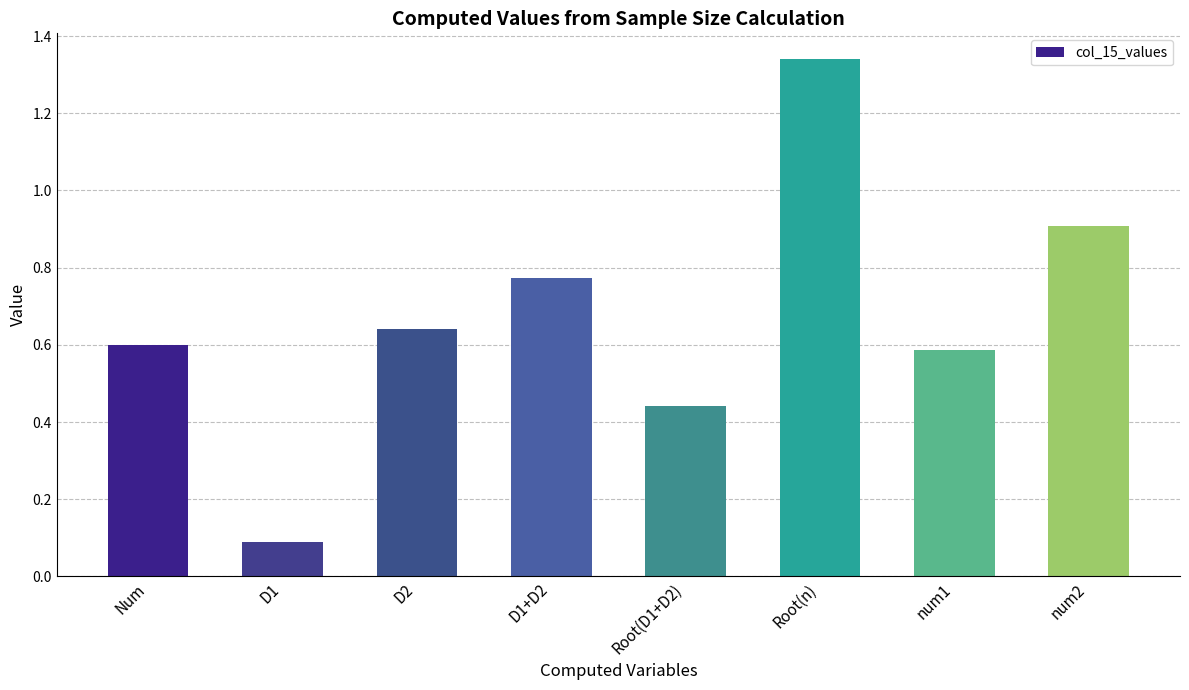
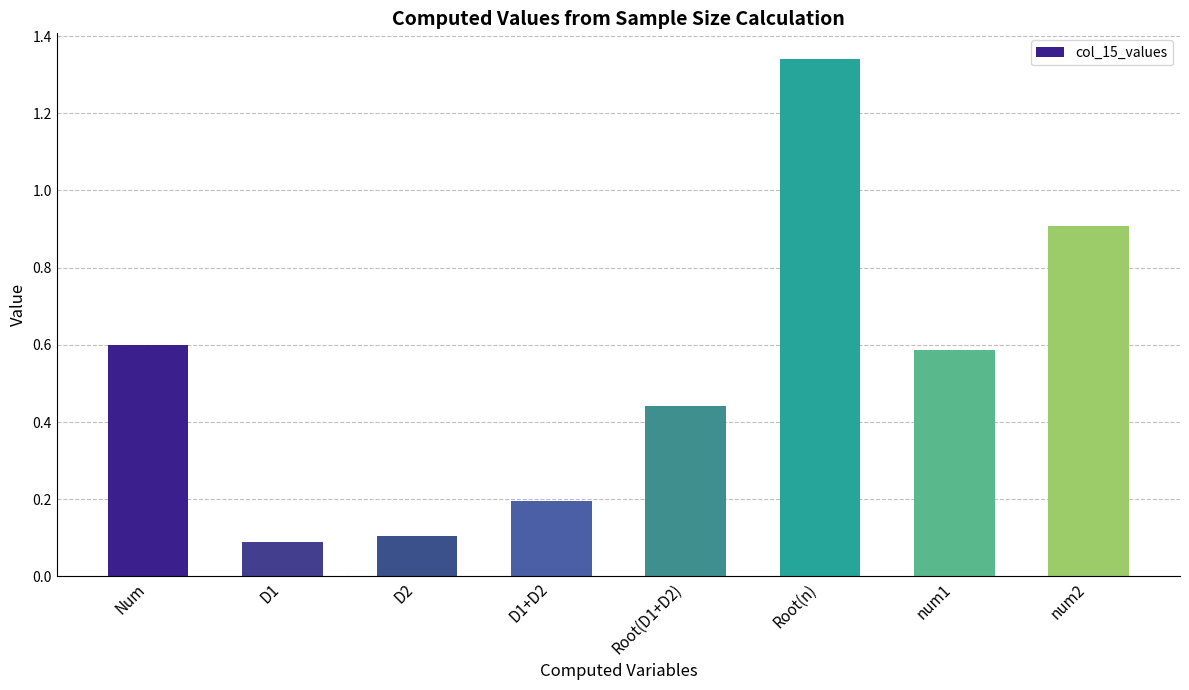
  {
    "Num": 0.60,
    "D1": 0.09,
-   "D2": 0.64,
-   "D1+D2": 0.77,
+   "D2": 0.11,
+   "D1+D2": 0.20,
    "Root(D1+D2)": 0.44,
    "Root(n)": 1.34,
    "num1": 0.59,
    "num2": 0.91
  }
